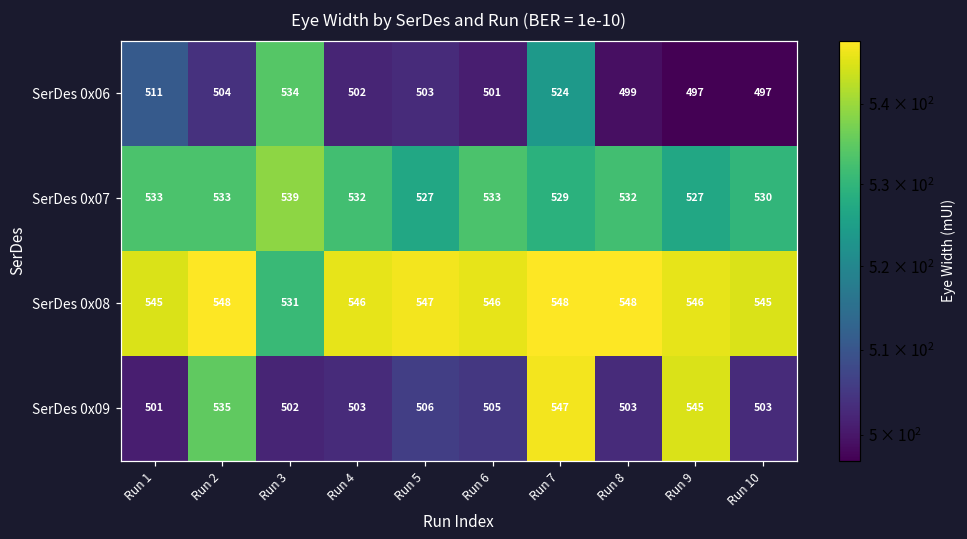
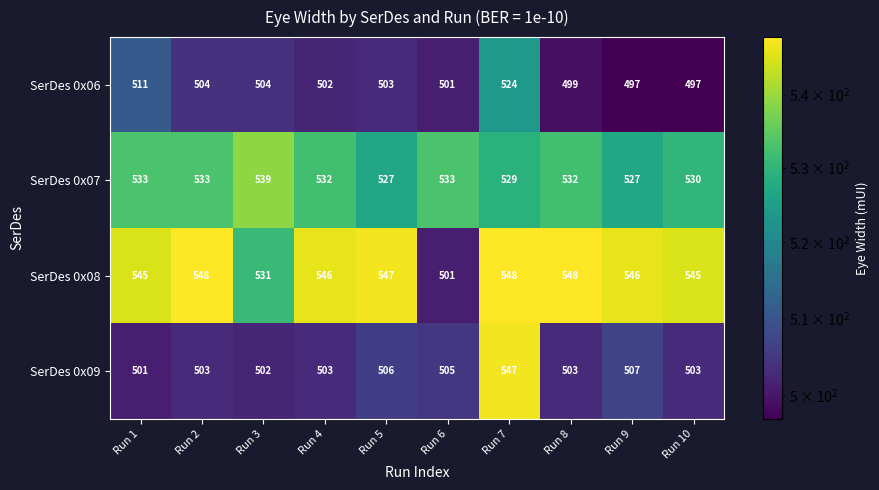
  {
    "SerDes 0x06": {
      "Run 1": 511,
      "Run 2": 504,
-     "Run 3": 534,
+     "Run 3": 504,
      "Run 4": 502,
      "Run 5": 503,
      "Run 6": 501,
      "Run 7": 524,
      "Run 8": 499,
      "Run 9": 497,
      "Run 10": 497
    },
    "SerDes 0x07": {
      "Run 1": 533,
      "Run 2": 533,
      "Run 3": 539,
      "Run 4": 532,
      "Run 5": 527,
      "Run 6": 533,
      "Run 7": 529,
      "Run 8": 532,
      "Run 9": 527,
      "Run 10": 530
    },
    "SerDes 0x08": {
      "Run 1": 545,
      "Run 2": 548,
      "Run 3": 531,
      "Run 4": 546,
      "Run 5": 547,
-     "Run 6": 546,
+     "Run 6": 501,
      "Run 7": 548,
      "Run 8": 548,
      "Run 9": 546,
      "Run 10": 545
    },
    "SerDes 0x09": {
      "Run 1": 501,
-     "Run 2": 535,
+     "Run 2": 503,
      "Run 3": 502,
      "Run 4": 503,
      "Run 5": 506,
      "Run 6": 505,
      "Run 7": 547,
      "Run 8": 503,
-     "Run 9": 545,
+     "Run 9": 507,
      "Run 10": 503
    }
  }
